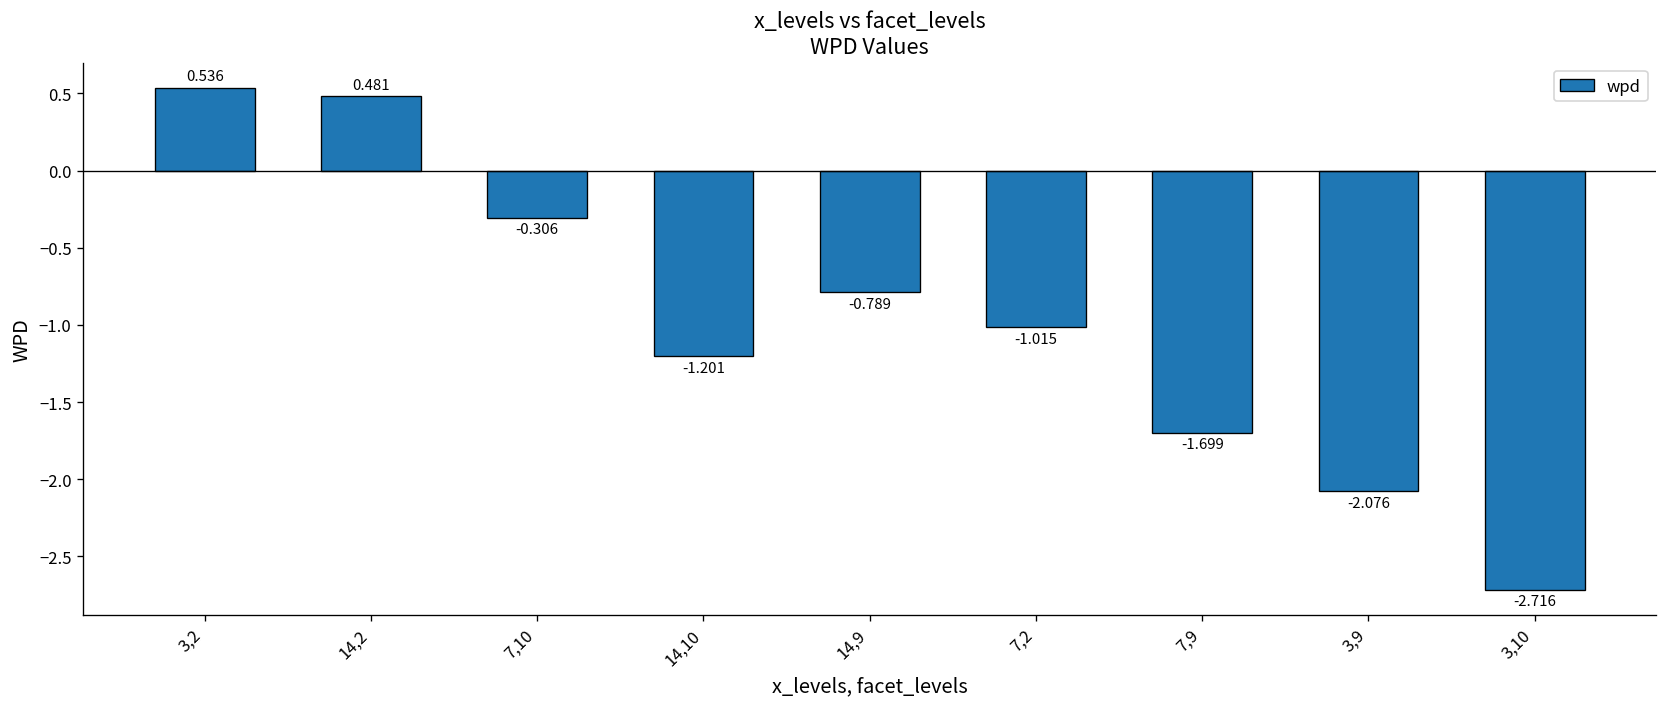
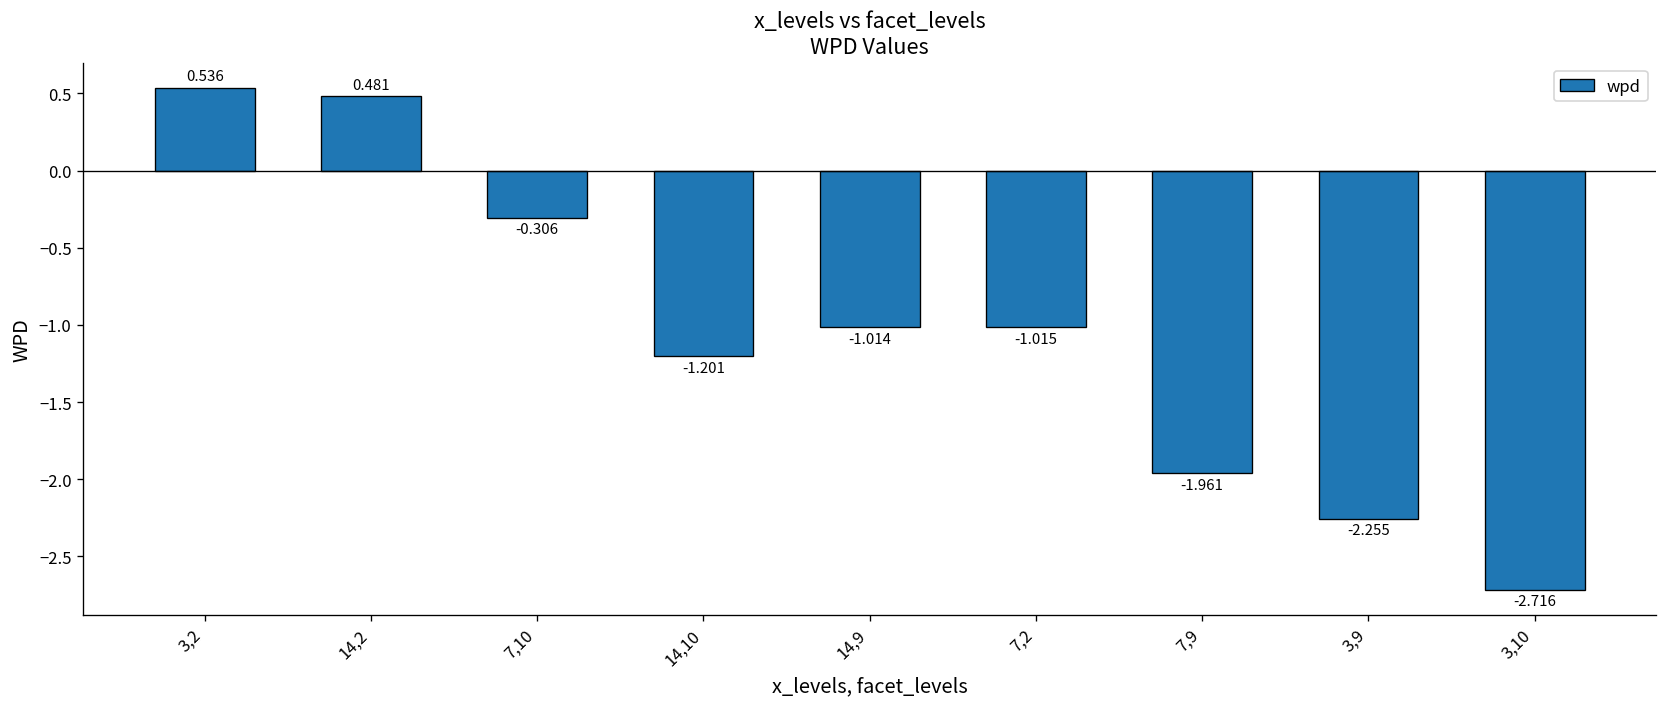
  {
    "3,2": 0.536,
    "14,2": 0.481,
    "7,10": -0.306,
    "14,10": -1.201,
-   "14,9": -0.789,
+   "14,9": -1.014,
    "7,2": -1.015,
-   "7,9": -1.699,
-   "3,9": -2.076,
+   "7,9": -1.961,
+   "3,9": -2.255,
    "3,10": -2.716
  }
